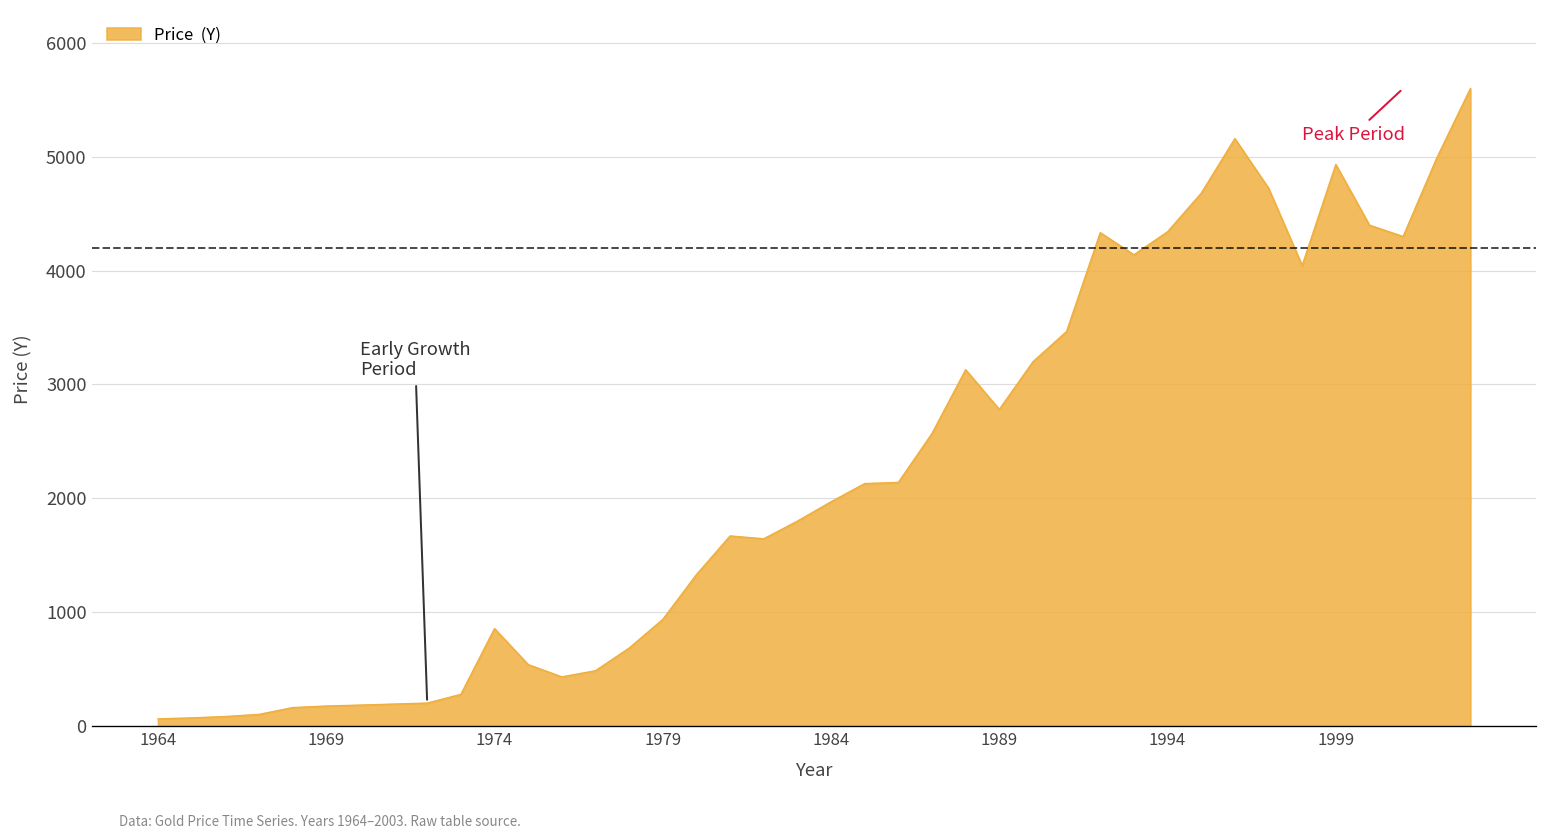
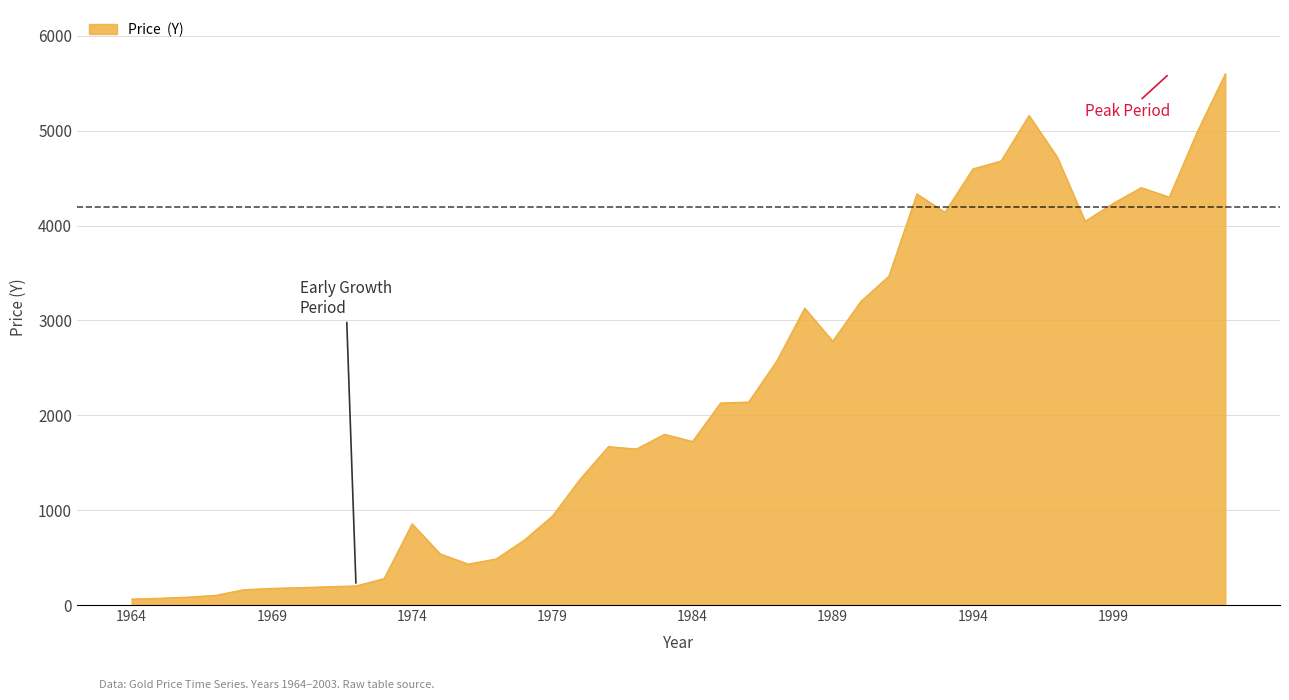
  {
    "1964": 100,
    "1969": 200,
    "1974": 900,
    "1979": 900,
-   "1984": 2000,
+   "1984": 1700,
    "1989": 2800,
-   "1994": 4300,
-   "1999": 4900
+   "1994": 4600,
+   "1999": 4200
  }
